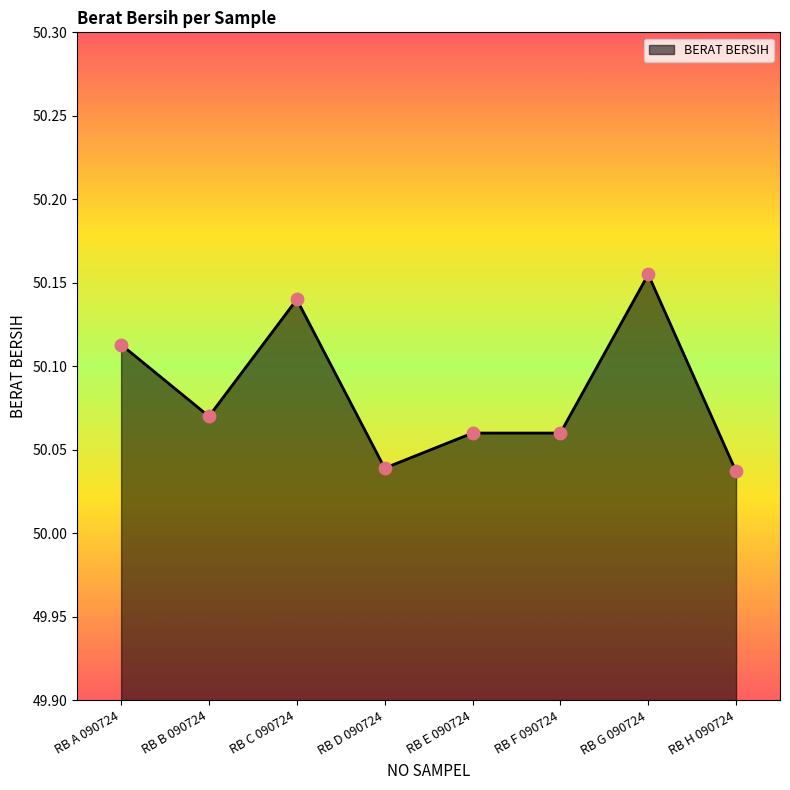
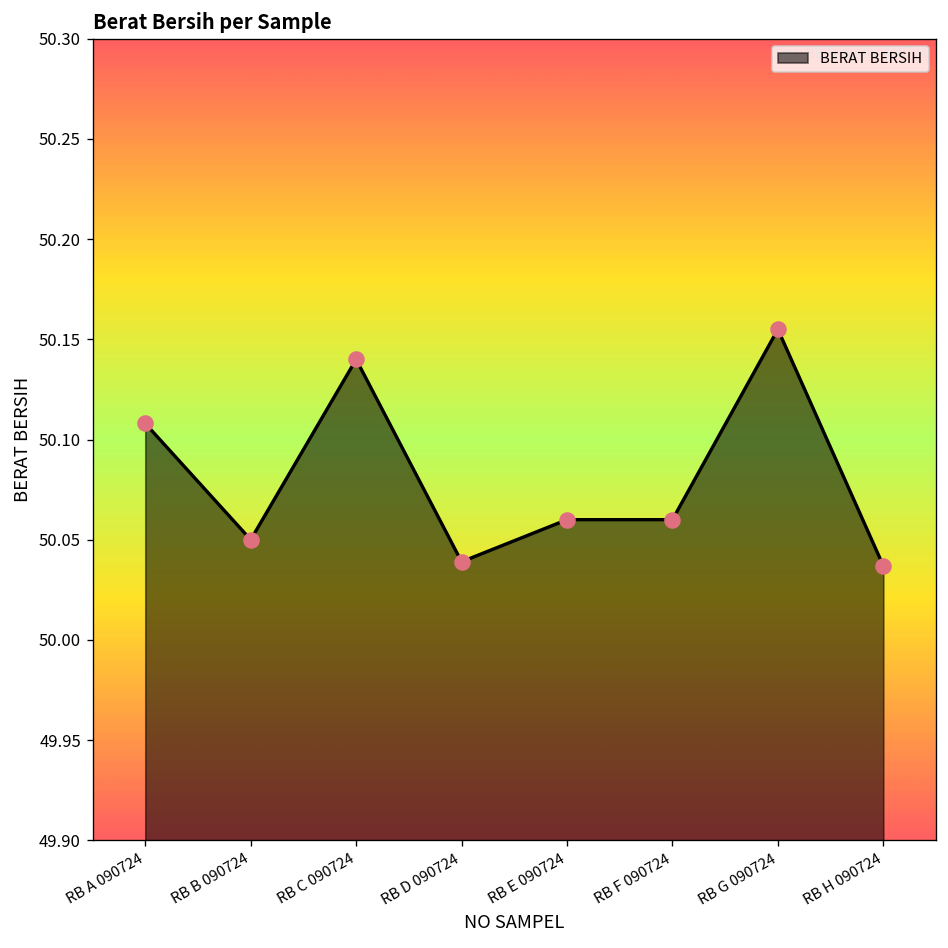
  {
-   "RB A 090724": 50.113,
-   "RB B 090724": 50.07,
+   "RB A 090724": 50.108,
+   "RB B 090724": 50.05,
    "RB C 090724": 50.140,
    "RB D 090724": 50.039,
    "RB E 090724": 50.060,
    "RB F 090724": 50.060,
    "RB G 090724": 50.155,
    "RB H 090724": 50.037
  }
